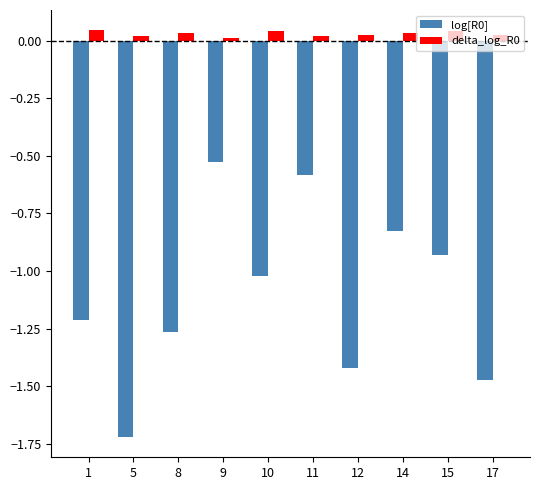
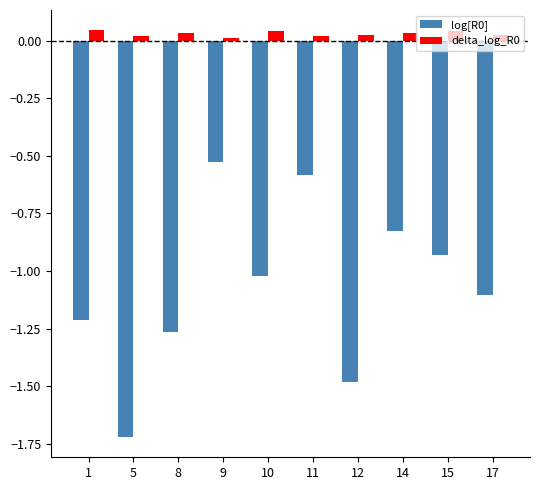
  {
    "log[R0]": {
      "1": -1.21,
      "5": -1.72,
      "8": -1.26,
      "9": -0.53,
      "10": -1.02,
      "11": -0.58,
-     "12": -1.42,
+     "12": -1.48,
      "14": -0.83,
      "15": -0.93,
-     "17": -1.47
+     "17": -1.10
    },
    "delta_log_R0": {
      "1": 0.04,
      "5": 0.02,
      "8": 0.03,
      "9": 0.01,
      "10": 0.04,
      "11": 0.02,
      "12": 0.02,
      "14": 0.03
    }
  }
